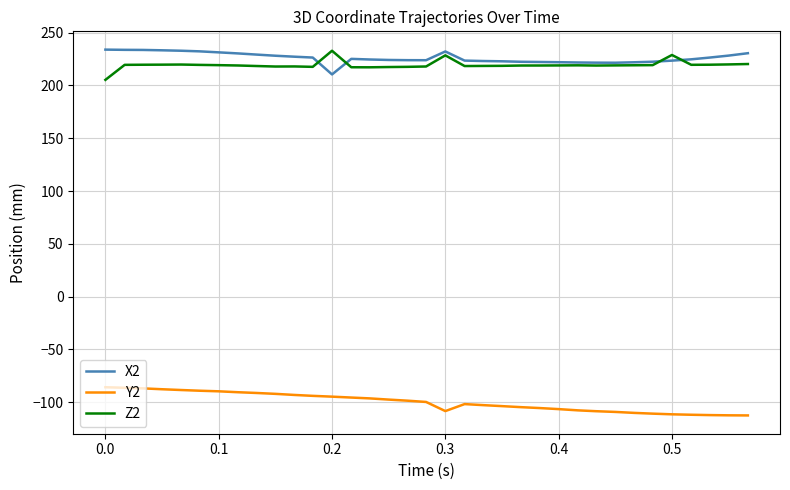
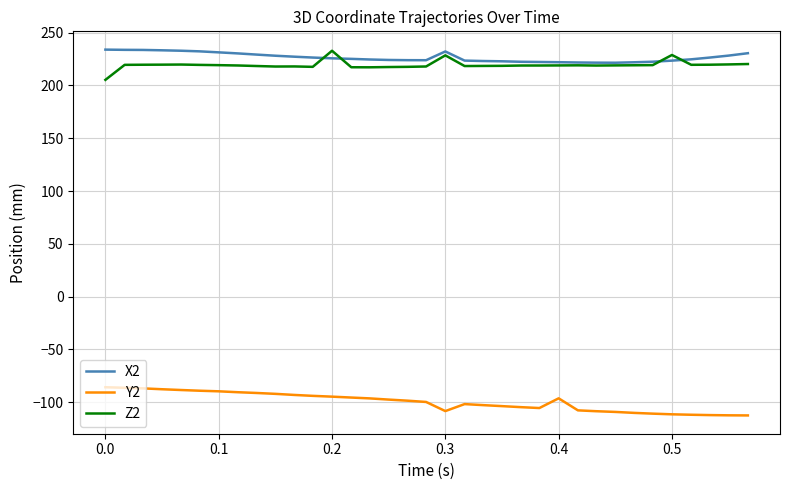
  {
    "X2": {
      "0.0": 234,
      "0.1": 231,
-     "0.2": 210,
+     "0.2": 226,
      "0.3": 232,
      "0.4": 222,
      "0.5": 223
    },
    "Y2": {
      "0.1": -90,
      "0.2": -95,
      "0.3": -108,
-     "0.4": -106,
+     "0.4": -96,
      "0.5": -111
    },
    "Z2": {
      "0.0": 205,
      "0.1": 219,
      "0.2": 233,
      "0.3": 228,
      "0.4": 219,
      "0.5": 229
    }
  }
